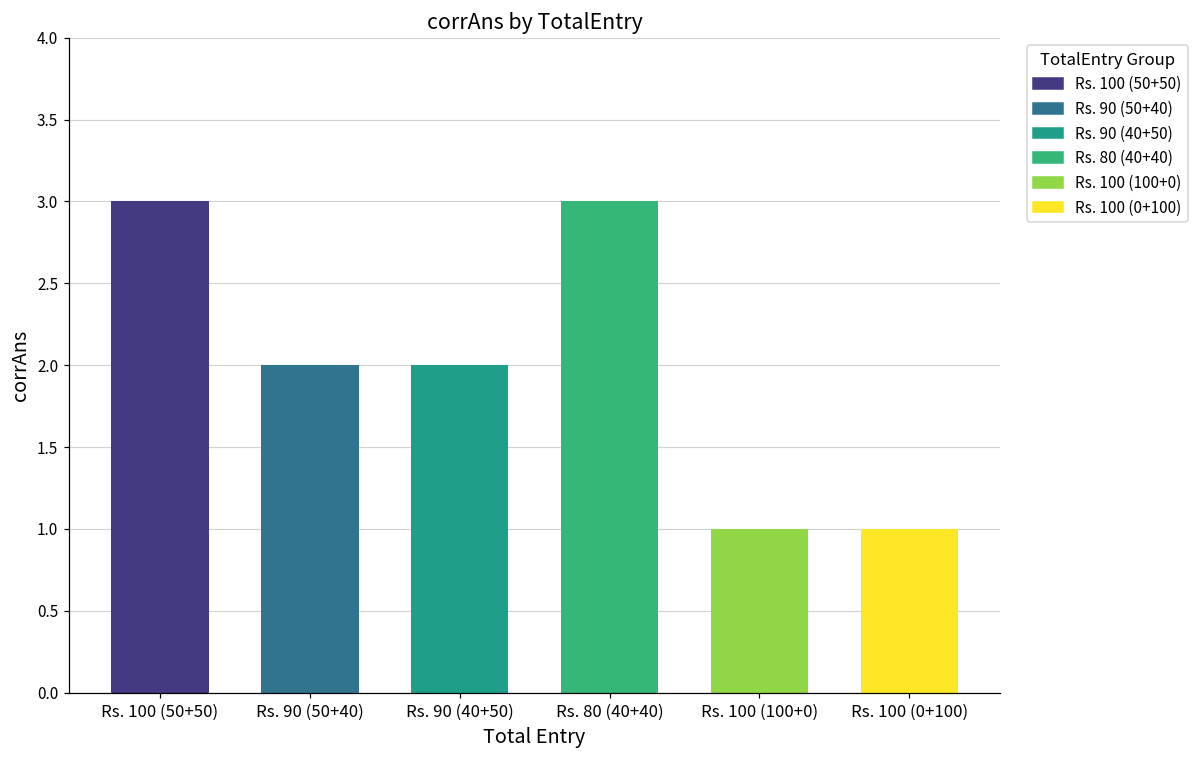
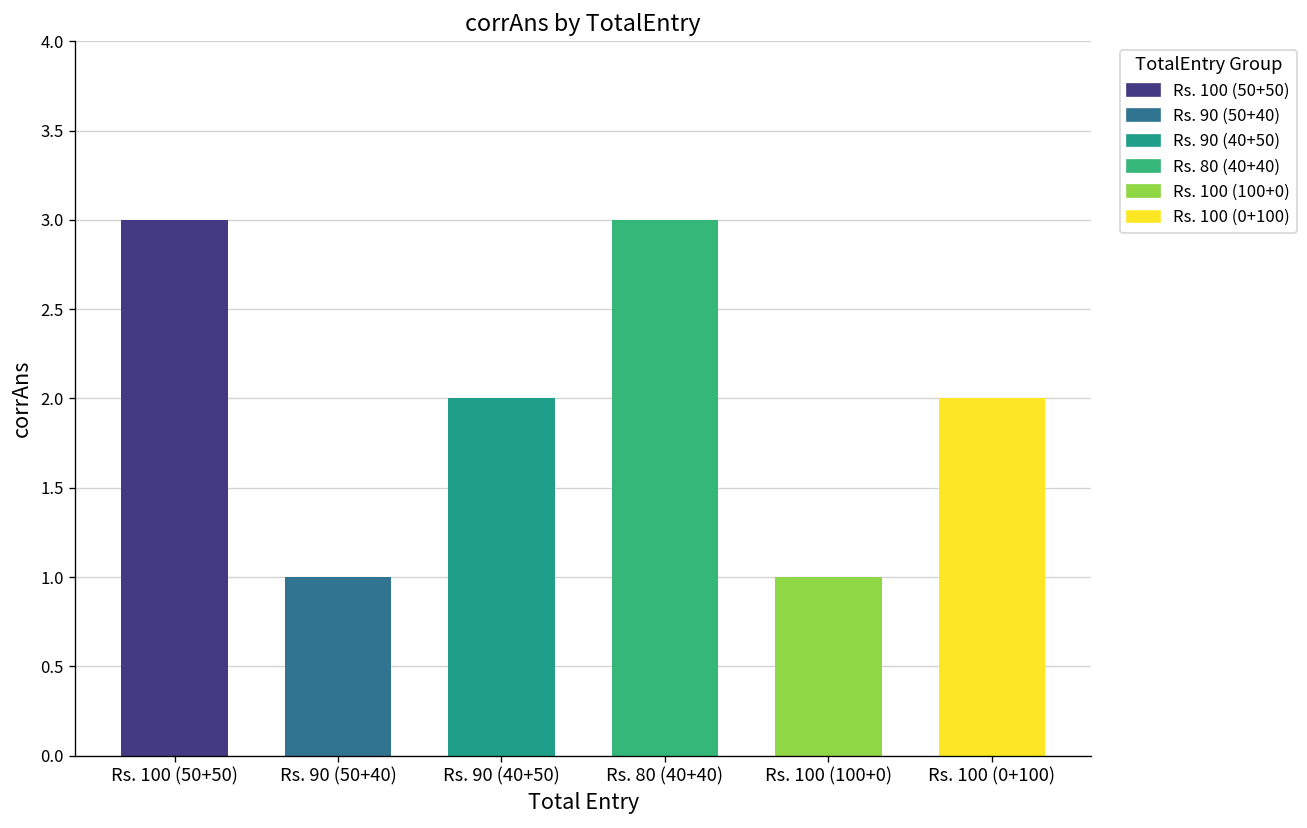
  {
    "Rs. 100 (50+50)": 3,
-   "Rs. 90 (50+40)": 2,
+   "Rs. 90 (50+40)": 1,
    "Rs. 90 (40+50)": 2,
    "Rs. 80 (40+40)": 3,
    "Rs. 100 (100+0)": 1,
-   "Rs. 100 (0+100)": 1
+   "Rs. 100 (0+100)": 2
  }
